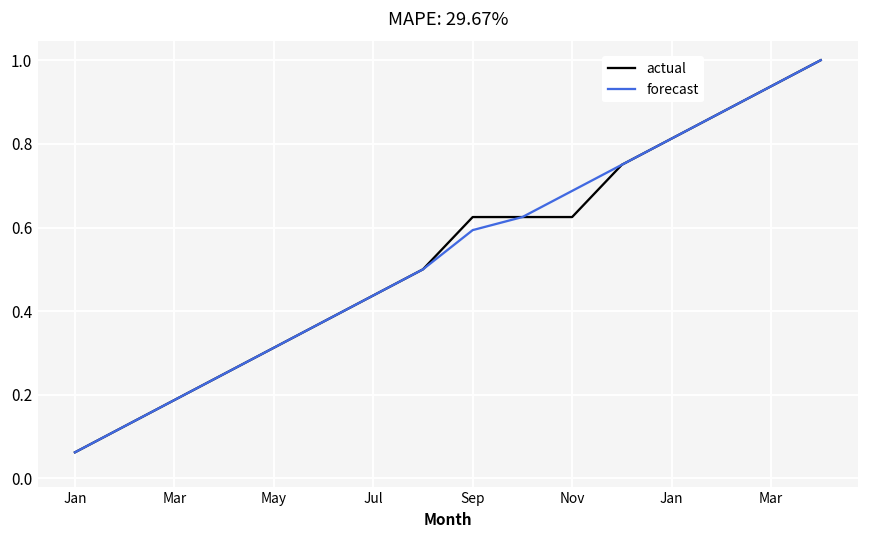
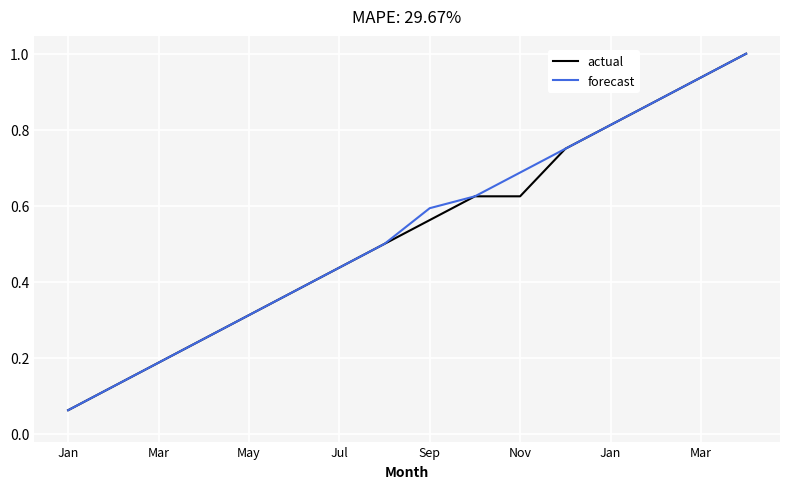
  {
    "actual": {
-     "Sep": 0.63,
+     "Sep": 0.56,
      "Nov": 0.63
    },
    "forecast": {
      "Sep": 0.59,
      "Nov": 0.69
    }
  }
